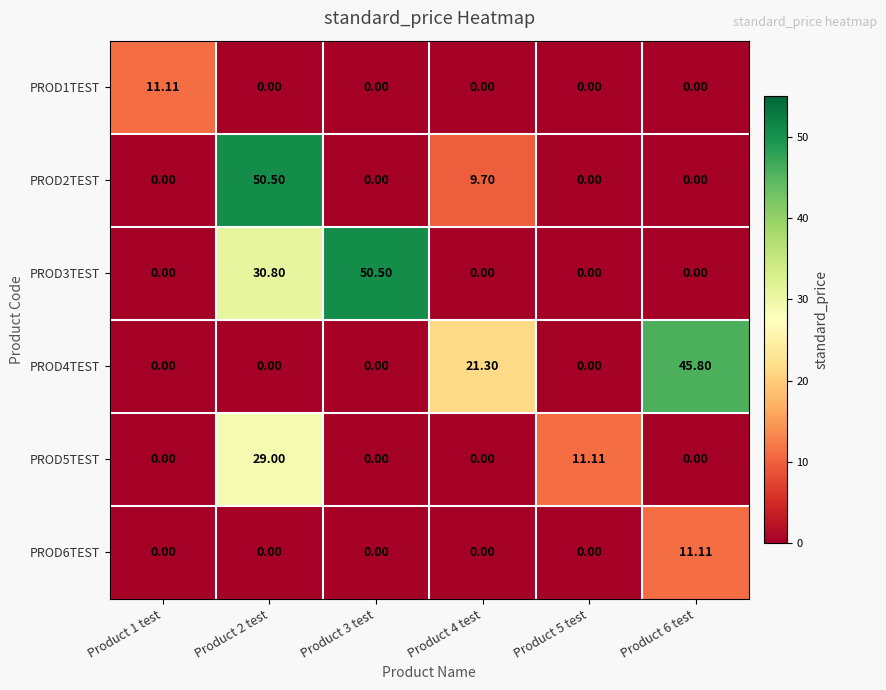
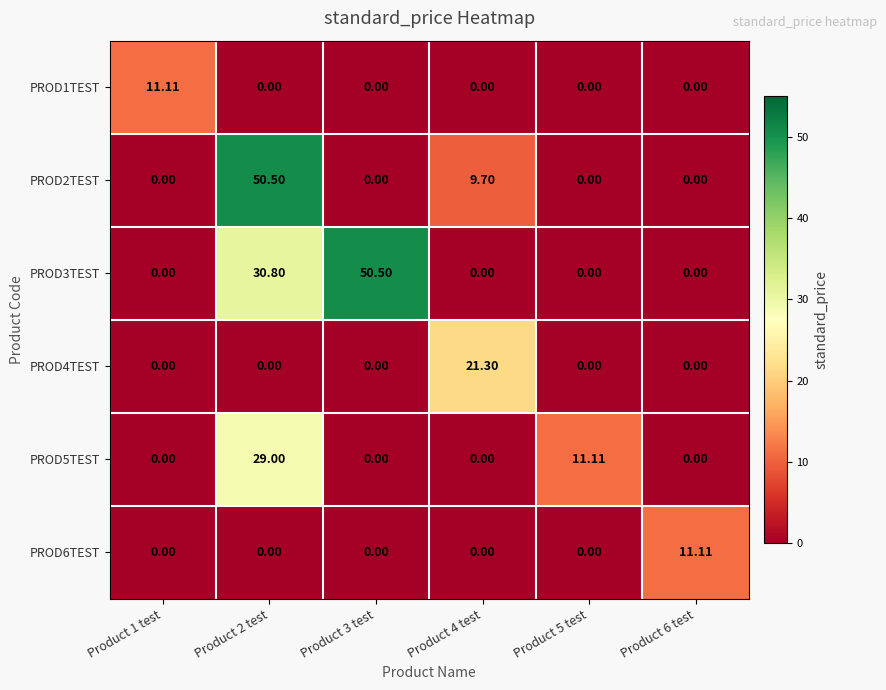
  {
    "PROD1TEST": {
      "Product 1 test": 11.11,
      "Product 2 test": 0.00,
      "Product 3 test": 0.00,
      "Product 4 test": 0.00,
      "Product 5 test": 0.00,
      "Product 6 test": 0.00
    },
    "PROD2TEST": {
      "Product 1 test": 0.00,
      "Product 2 test": 50.50,
      "Product 3 test": 0.00,
      "Product 4 test": 9.70,
      "Product 5 test": 0.00,
      "Product 6 test": 0.00
    },
    "PROD3TEST": {
      "Product 1 test": 0.00,
      "Product 2 test": 30.80,
      "Product 3 test": 50.50,
      "Product 4 test": 0.00,
      "Product 5 test": 0.00,
      "Product 6 test": 0.00
    },
    "PROD4TEST": {
      "Product 1 test": 0.00,
      "Product 2 test": 0.00,
      "Product 3 test": 0.00,
      "Product 4 test": 21.30,
      "Product 5 test": 0.00,
-     "Product 6 test": 45.80
+     "Product 6 test": 0.00
    },
    "PROD5TEST": {
      "Product 1 test": 0.00,
      "Product 2 test": 29.00,
      "Product 3 test": 0.00,
      "Product 4 test": 0.00,
      "Product 5 test": 11.11,
      "Product 6 test": 0.00
    },
    "PROD6TEST": {
      "Product 1 test": 0.00,
      "Product 2 test": 0.00,
      "Product 3 test": 0.00,
      "Product 4 test": 0.00,
      "Product 5 test": 0.00,
      "Product 6 test": 11.11
    }
  }
